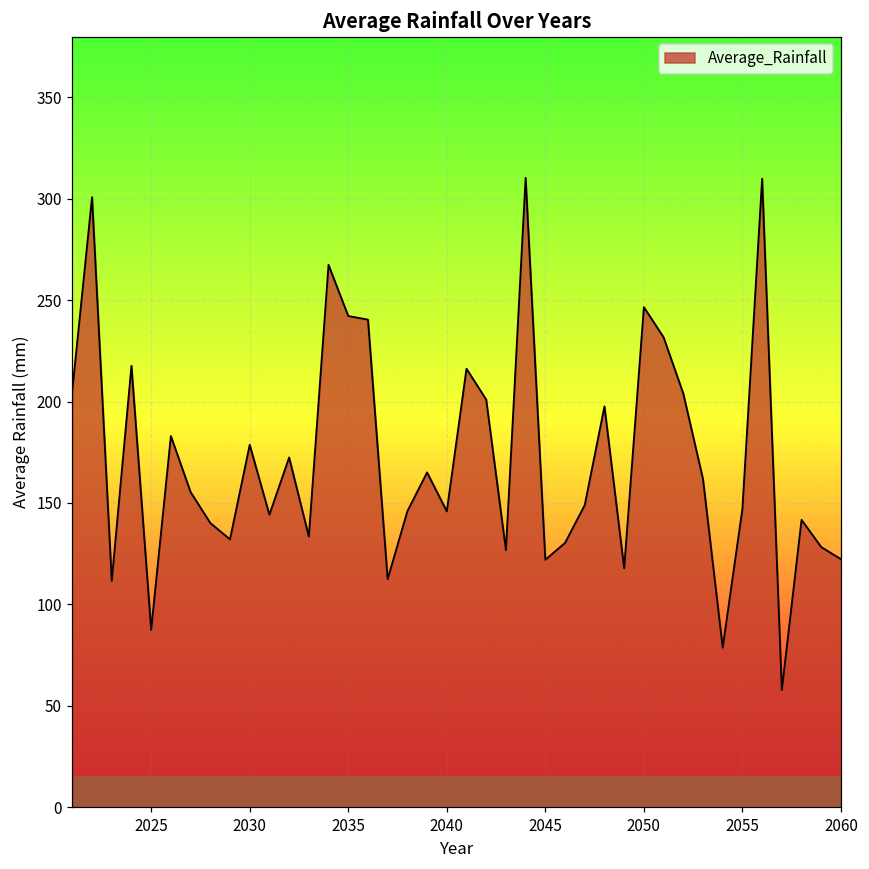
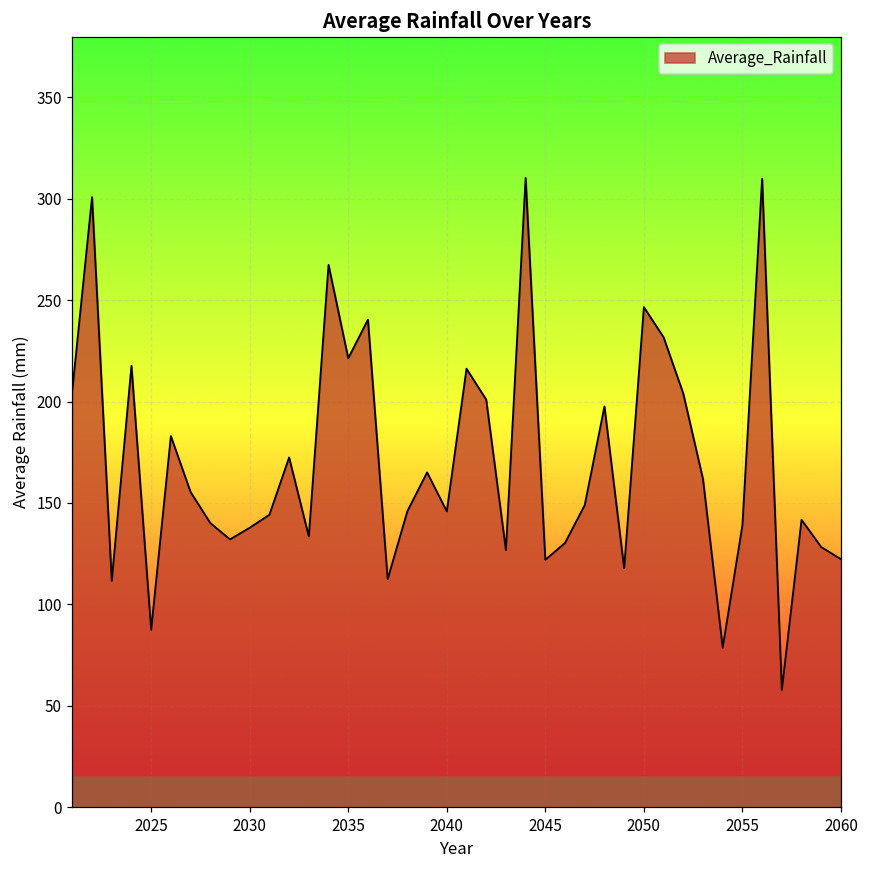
  {
    "2025": 87,
-   "2030": 179,
-   "2035": 242,
+   "2030": 138,
+   "2035": 221,
    "2040": 146,
    "2045": 122,
    "2050": 247,
-   "2055": 147,
+   "2055": 139,
    "2060": 122
  }
